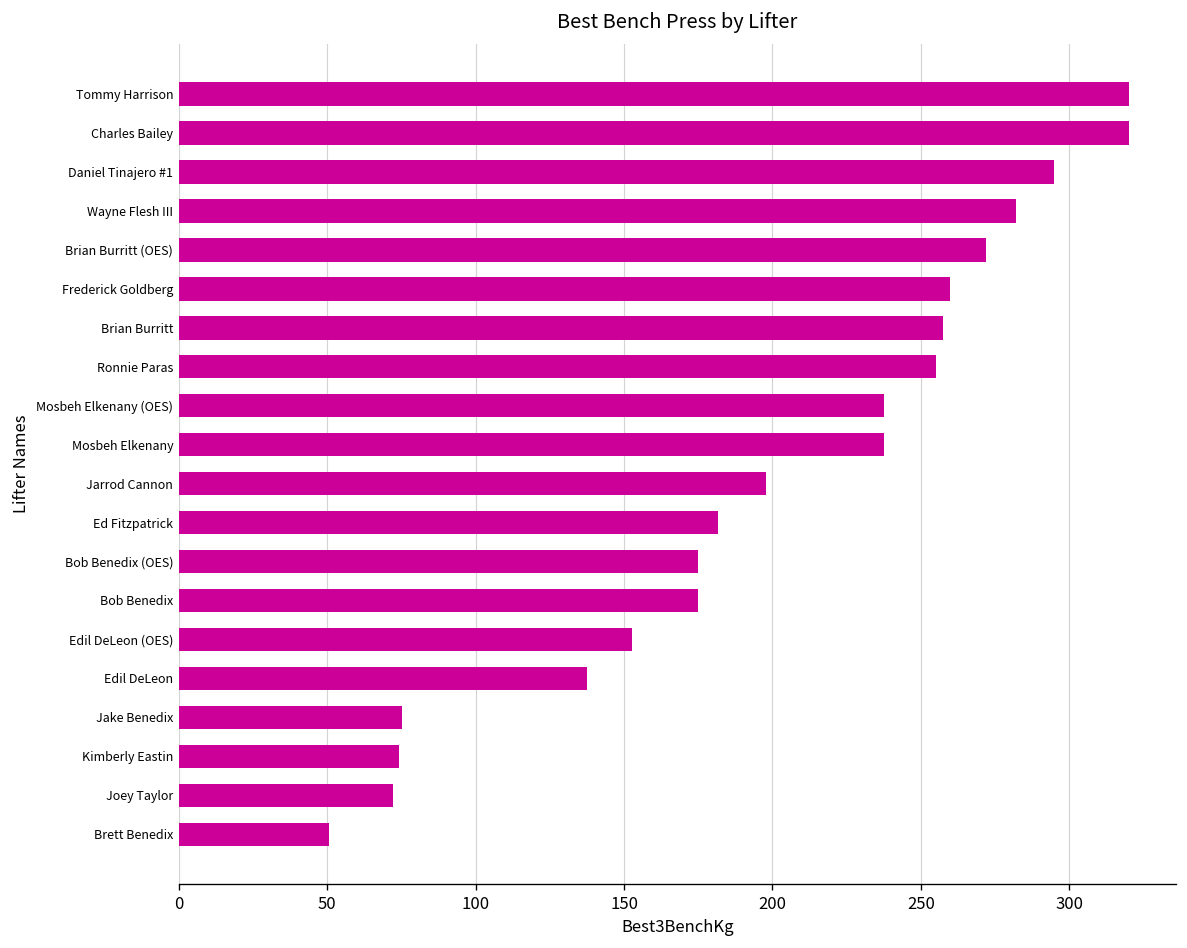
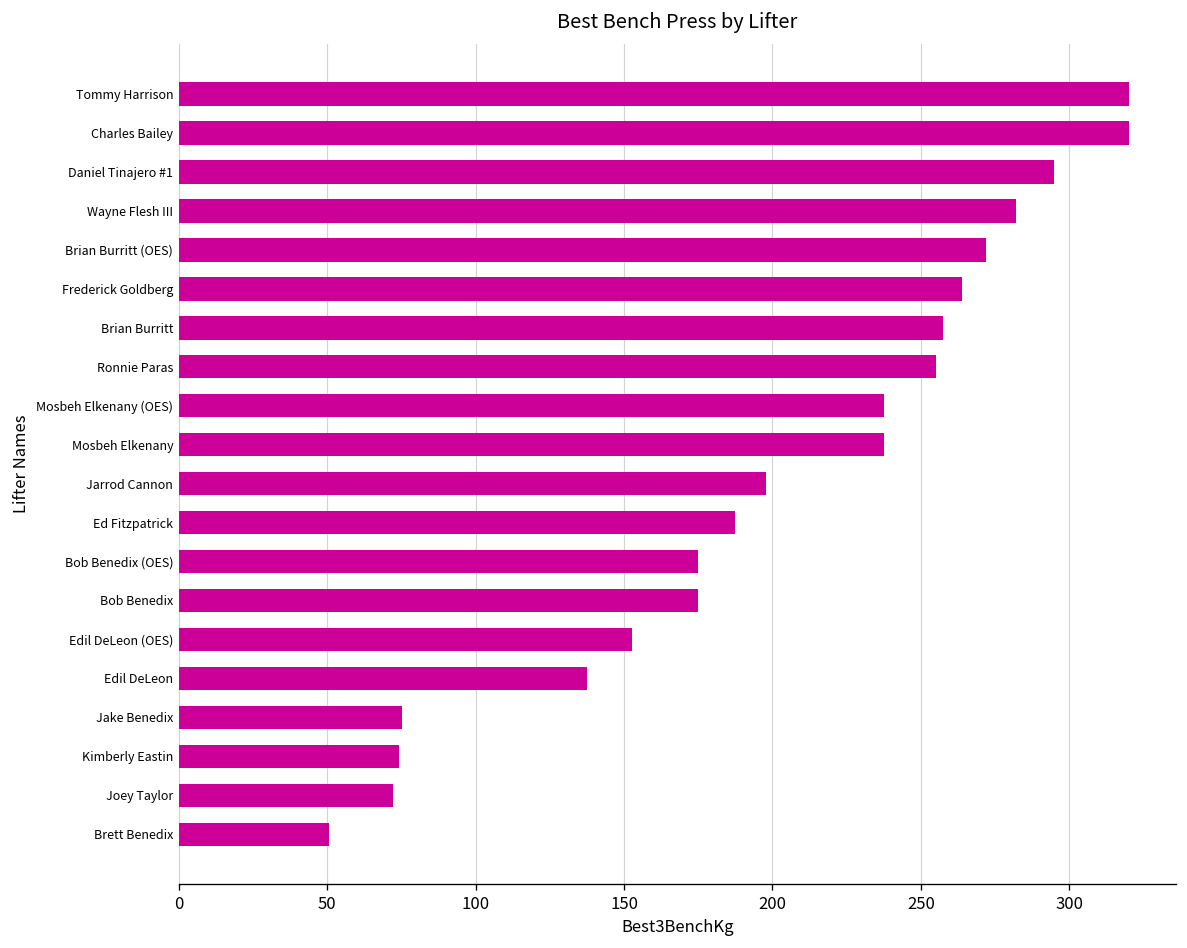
  {
    "Tommy Harrison": 320,
    "Charles Bailey": 320,
    "Daniel Tinajero #1": 295,
    "Wayne Flesh III": 282,
    "Brian Burritt (OES)": 272,
-   "Frederick Goldberg": 260,
+   "Frederick Goldberg": 264,
    "Brian Burritt": 258,
    "Ronnie Paras": 255,
    "Mosbeh Elkenany (OES)": 238,
    "Mosbeh Elkenany": 238,
    "Jarrod Cannon": 198,
-   "Ed Fitzpatrick": 182,
+   "Ed Fitzpatrick": 188,
    "Bob Benedix (OES)": 175,
    "Bob Benedix": 175,
    "Edil DeLeon (OES)": 153,
    "Edil DeLeon": 138,
    "Jake Benedix": 75,
    "Kimberly Eastin": 74,
    "Joey Taylor": 72,
    "Brett Benedix": 50
  }
